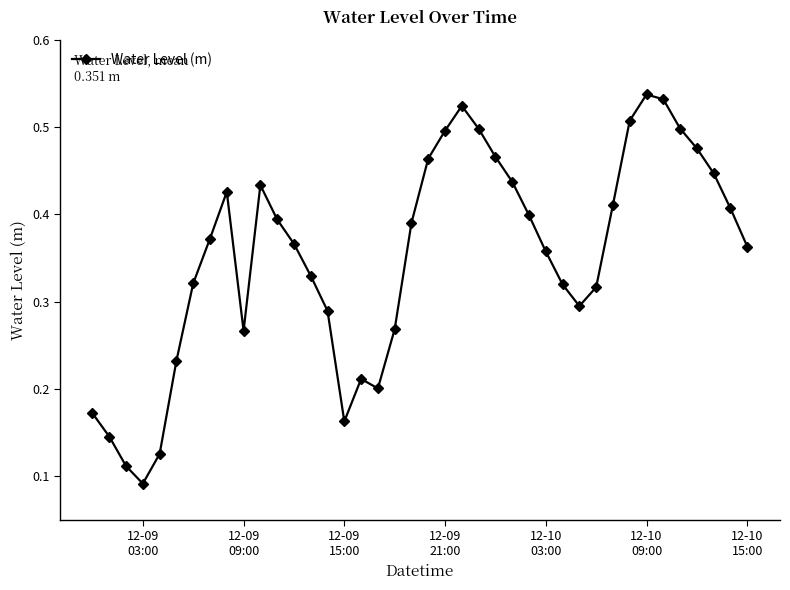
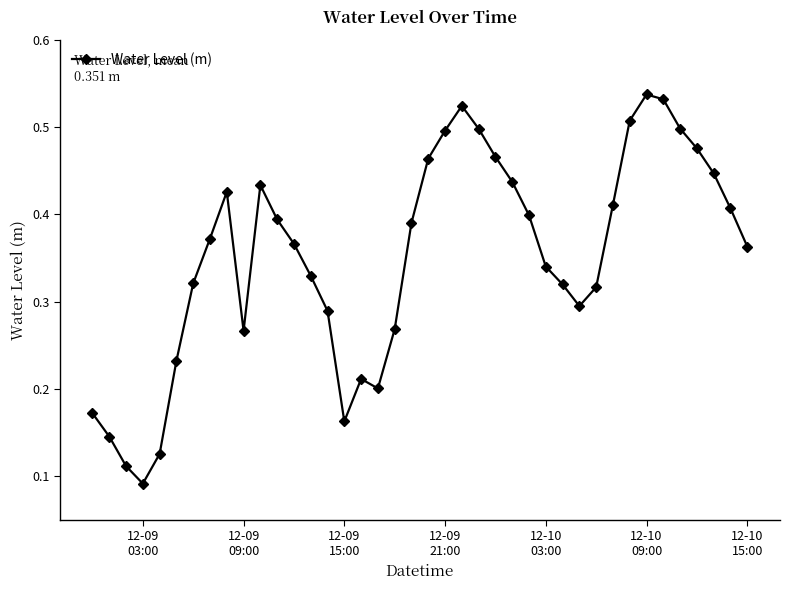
  {
    "12-09 03:00": 0.09,
    "12-09 09:00": 0.27,
    "12-09 15:00": 0.16,
    "12-09 21:00": 0.50,
-   "12-10 03:00": 0.36,
+   "12-10 03:00": 0.34,
    "12-10 09:00": 0.54,
    "12-10 15:00": 0.36
  }
